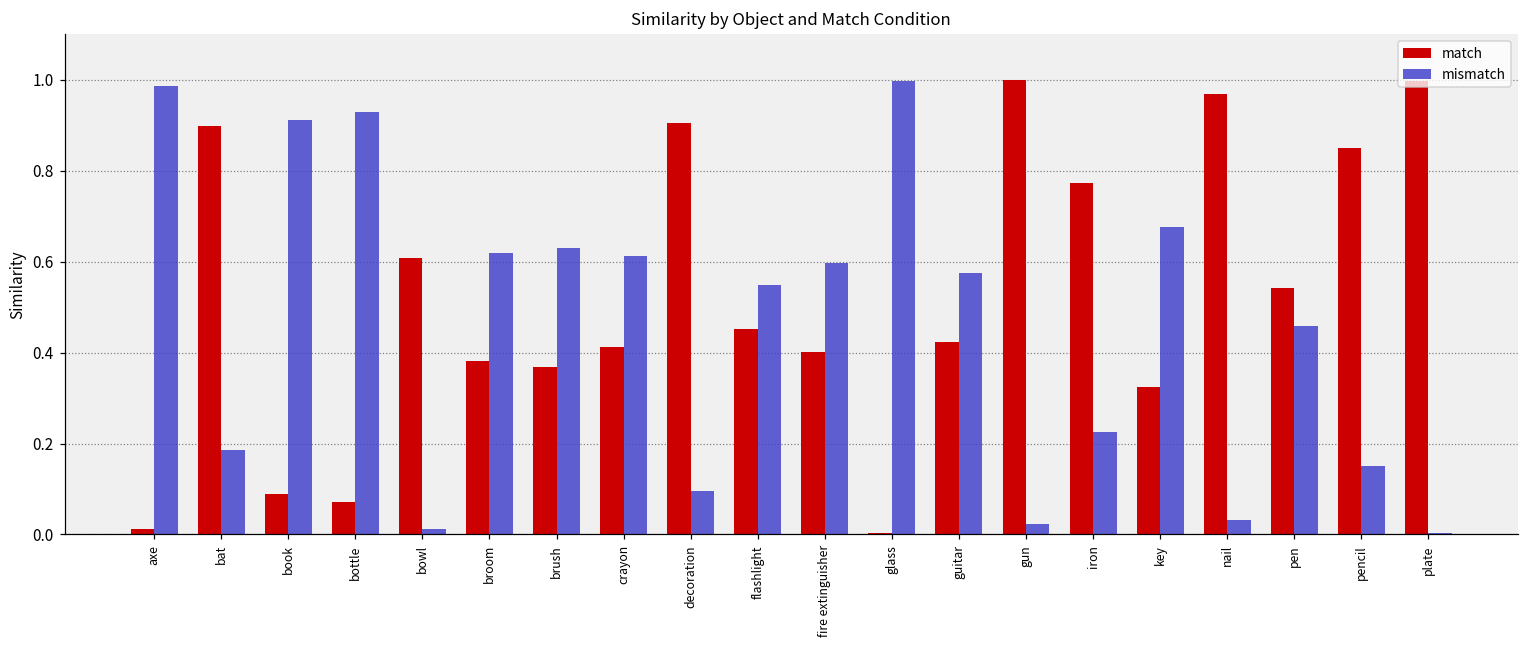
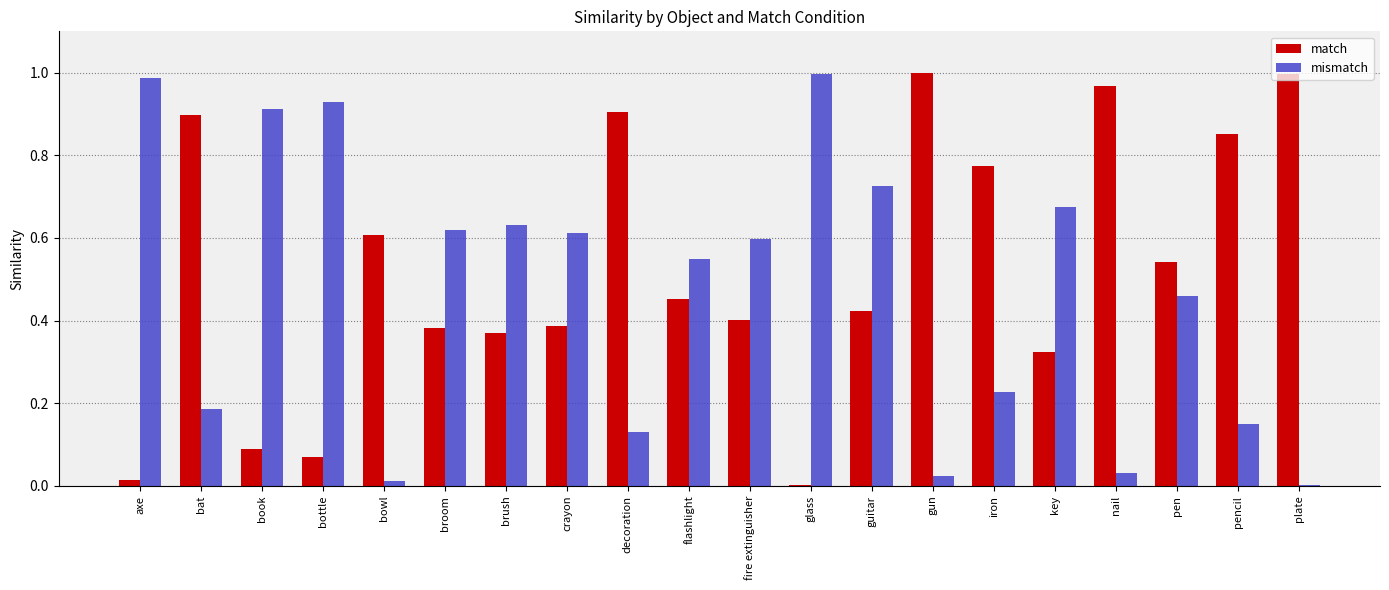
  {
    "match": {
      "axe": 0.01,
      "bat": 0.90,
      "book": 0.09,
      "bottle": 0.07,
      "bowl": 0.61,
      "broom": 0.38,
      "brush": 0.37,
-     "crayon": 0.41,
+     "crayon": 0.39,
      "decoration": 0.90,
      "flashlight": 0.45,
      "fire extinguisher": 0.40,
      "guitar": 0.42,
      "gun": 1.00,
      "iron": 0.77,
      "key": 0.32,
      "nail": 0.97,
      "pen": 0.54,
      "pencil": 0.85
    },
    "mismatch": {
      "axe": 0.99,
      "bat": 0.19,
      "book": 0.91,
      "bottle": 0.93,
      "bowl": 0.01,
      "broom": 0.62,
      "brush": 0.63,
      "crayon": 0.61,
-     "decoration": 0.10,
+     "decoration": 0.13,
      "flashlight": 0.55,
      "fire extinguisher": 0.60,
      "glass": 1.00,
-     "guitar": 0.58,
+     "guitar": 0.73,
      "gun": 0.02,
      "iron": 0.23,
      "key": 0.68,
      "nail": 0.03,
      "pen": 0.46,
      "pencil": 0.15
    }
  }
